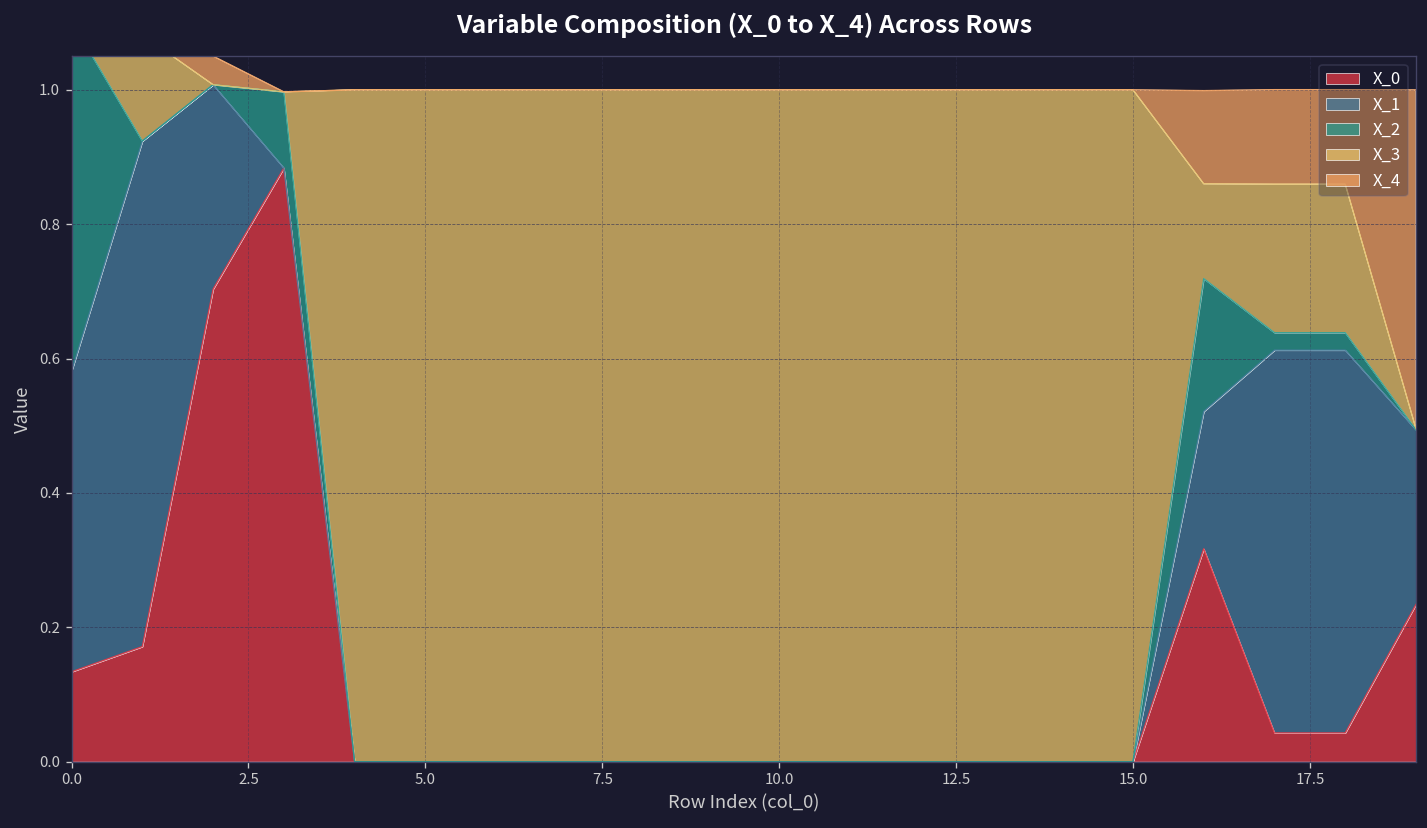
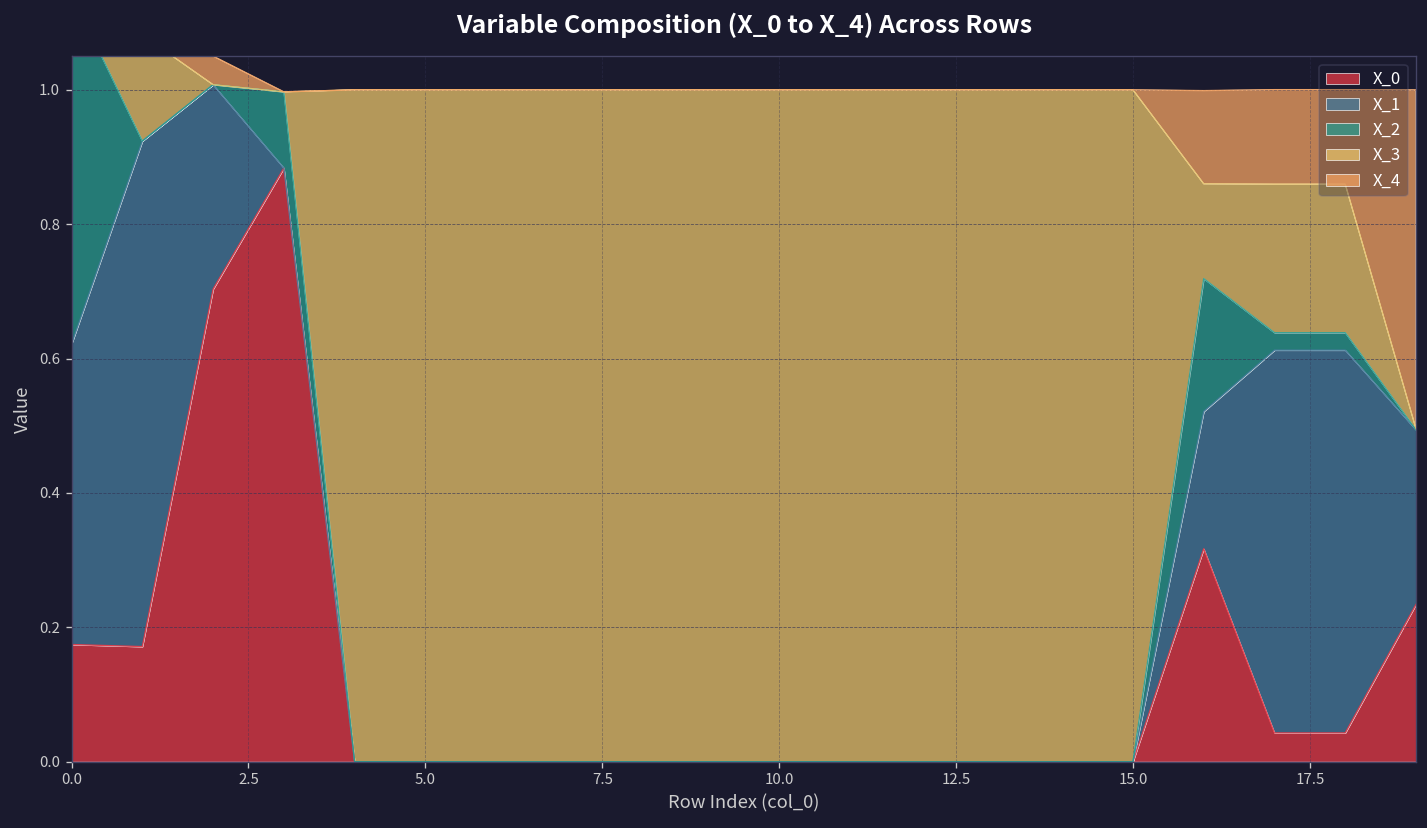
  {
    "X_0": {
-     "0.0": 0.13
+     "0.0": 0.17
    }
  }
